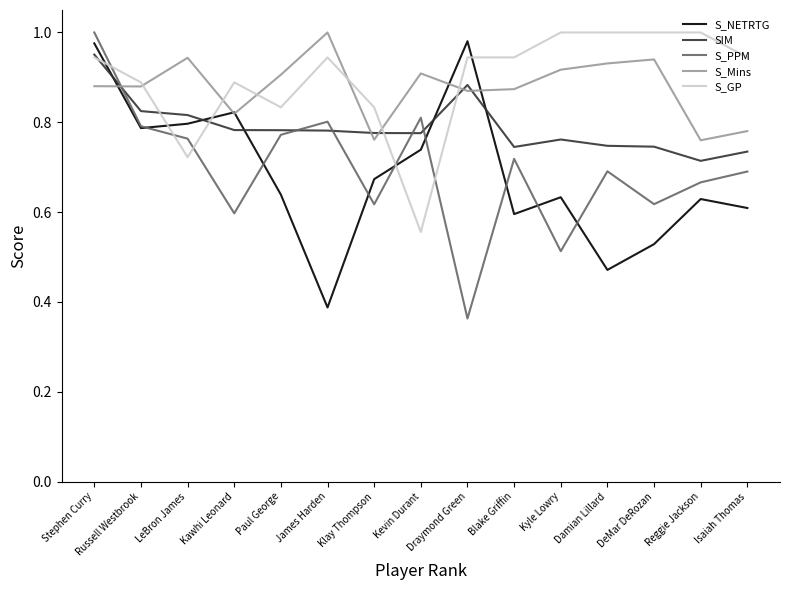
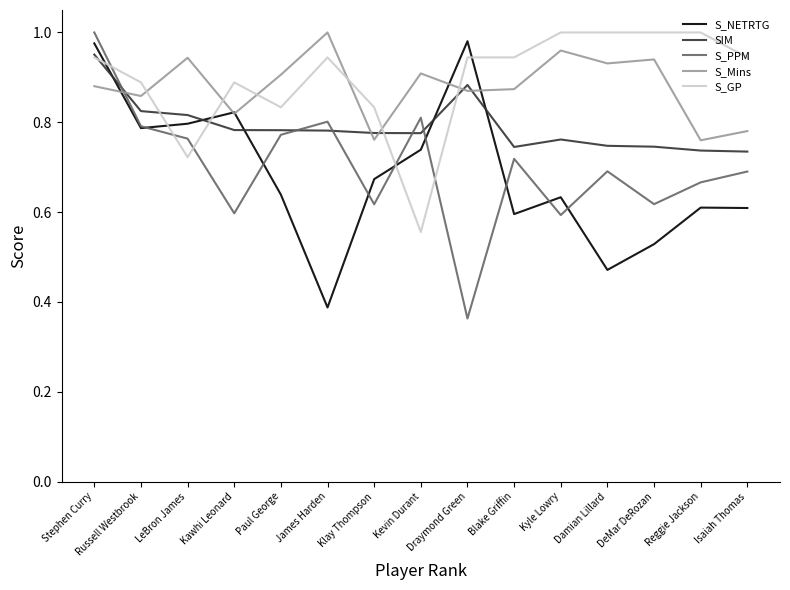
  {
    "S_NETRTG": {
      "Stephen Curry": 0.98,
      "LeBron James": 0.80,
      "Paul George": 0.64,
      "James Harden": 0.39,
      "Klay Thompson": 0.67,
      "Kevin Durant": 0.74,
      "Draymond Green": 0.98,
      "Blake Griffin": 0.60,
      "Kyle Lowry": 0.63,
      "Damian Lillard": 0.47,
      "DeMar DeRozan": 0.53,
-     "Reggie Jackson": 0.63,
+     "Reggie Jackson": 0.61,
      "Isaiah Thomas": 0.61
    },
    "SIM": {
      "Stephen Curry": 0.95,
      "Russell Westbrook": 0.82,
      "LeBron James": 0.82,
      "Kawhi Leonard": 0.78,
      "Paul George": 0.78,
      "James Harden": 0.78,
      "Klay Thompson": 0.78,
      "Kevin Durant": 0.78,
      "Draymond Green": 0.88,
      "Blake Griffin": 0.75,
      "Kyle Lowry": 0.76,
      "Damian Lillard": 0.75,
      "DeMar DeRozan": 0.75,
-     "Reggie Jackson": 0.71,
+     "Reggie Jackson": 0.74,
      "Isaiah Thomas": 0.73
    },
    "S_PPM": {
      "Stephen Curry": 1.00,
      "LeBron James": 0.76,
      "Kawhi Leonard": 0.60,
      "Paul George": 0.77,
      "James Harden": 0.80,
      "Klay Thompson": 0.62,
      "Kevin Durant": 0.81,
      "Draymond Green": 0.36,
      "Blake Griffin": 0.72,
-     "Kyle Lowry": 0.51,
+     "Kyle Lowry": 0.59,
      "Damian Lillard": 0.69,
      "DeMar DeRozan": 0.62,
      "Reggie Jackson": 0.67,
      "Isaiah Thomas": 0.69
    },
    "S_Mins": {
      "Stephen Curry": 0.88,
-     "Russell Westbrook": 0.88,
+     "Russell Westbrook": 0.86,
      "LeBron James": 0.94,
      "Paul George": 0.91,
      "James Harden": 1.00,
      "Klay Thompson": 0.76,
      "Kevin Durant": 0.91,
      "Draymond Green": 0.87,
      "Blake Griffin": 0.87,
-     "Kyle Lowry": 0.92,
+     "Kyle Lowry": 0.96,
      "Damian Lillard": 0.93,
      "DeMar DeRozan": 0.94,
      "Reggie Jackson": 0.76,
      "Isaiah Thomas": 0.78
    },
    "S_GP": {
      "Stephen Curry": 0.94,
      "Russell Westbrook": 0.89,
      "LeBron James": 0.72,
      "Kawhi Leonard": 0.89,
      "Paul George": 0.83,
      "James Harden": 0.94,
      "Klay Thompson": 0.83,
      "Kevin Durant": 0.56,
      "Draymond Green": 0.94,
      "Blake Griffin": 0.94,
      "Kyle Lowry": 1.00,
      "Damian Lillard": 1.00,
      "DeMar DeRozan": 1.00,
      "Reggie Jackson": 1.00,
      "Isaiah Thomas": 0.94
    }
  }
